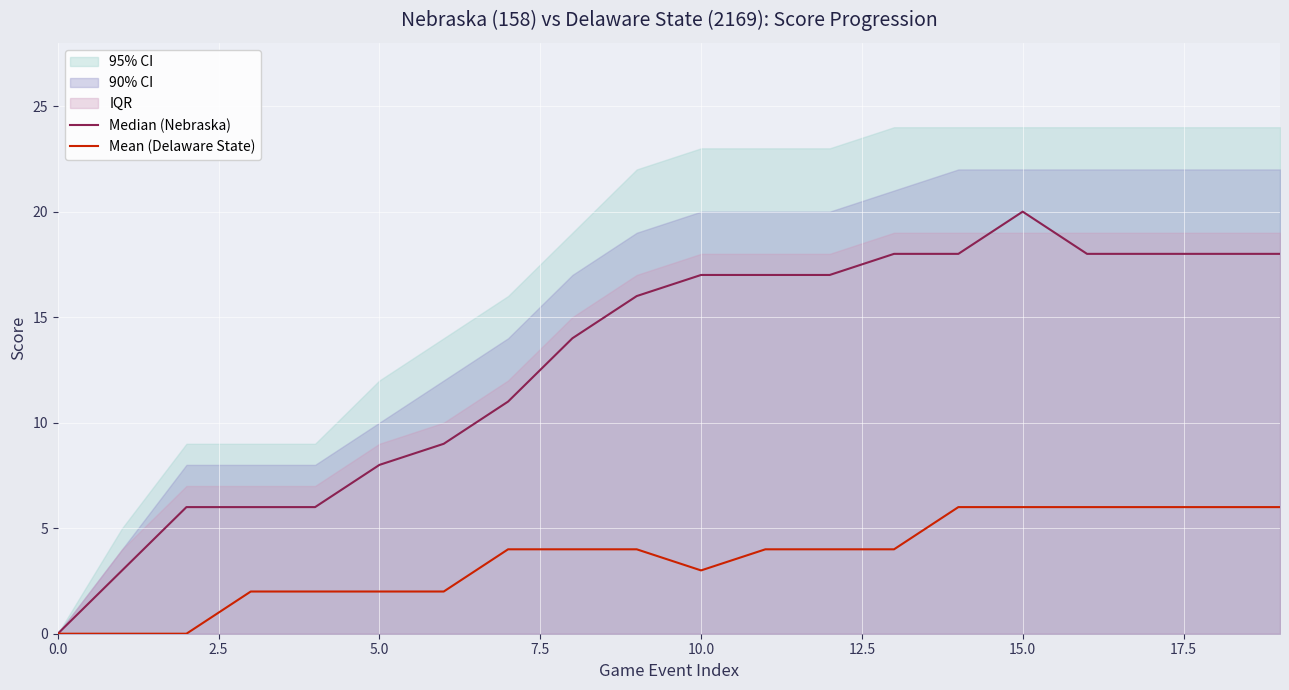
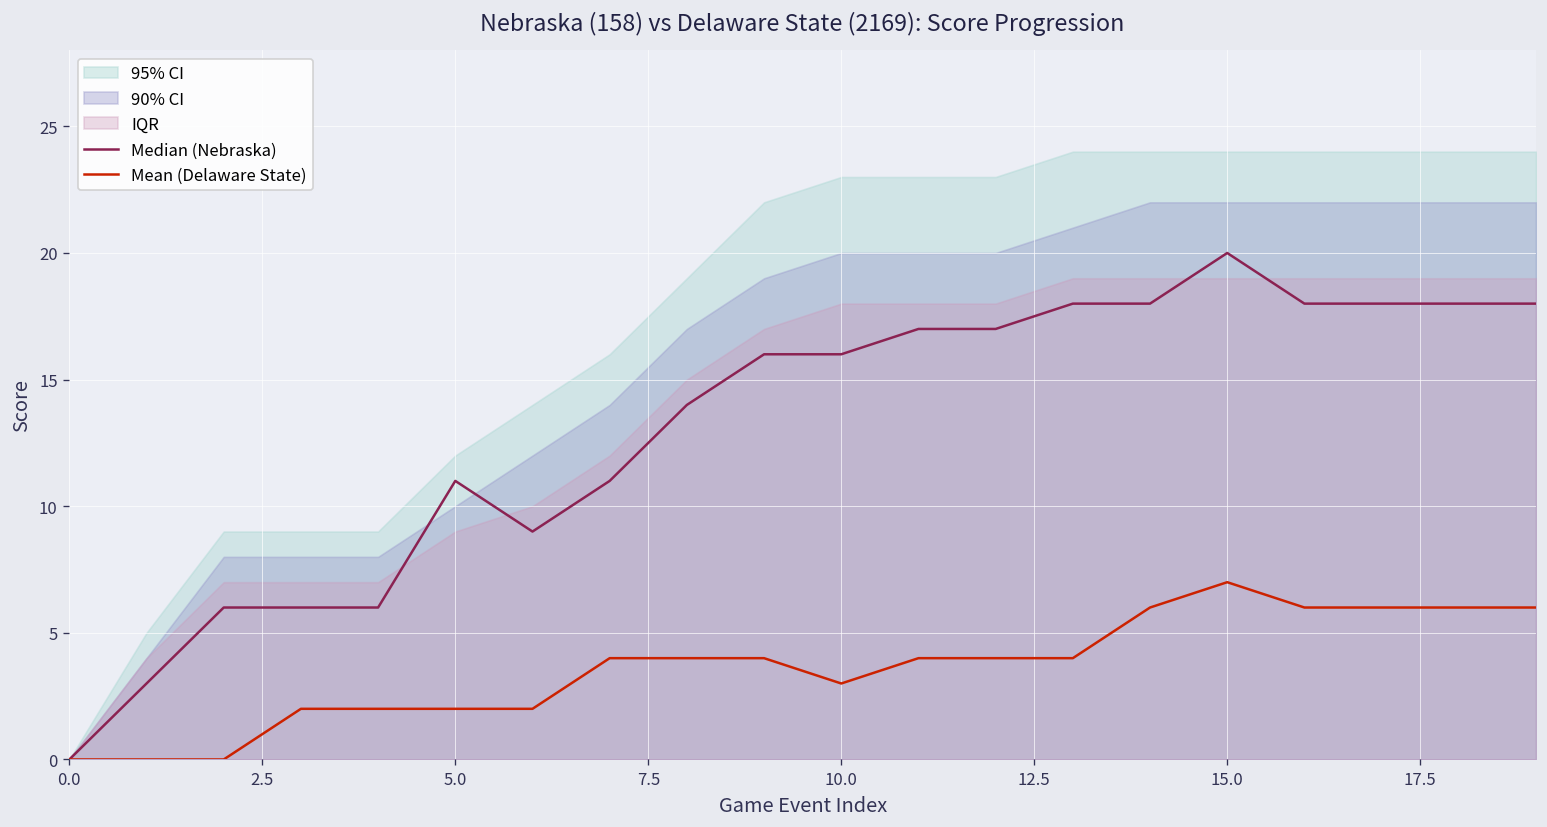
  {
    "Median (Nebraska)": {
-     "5.0": 8,
-     "10.0": 17,
+     "5.0": 11,
+     "10.0": 16,
      "15.0": 20
    },
    "Mean (Delaware State)": {
      "5.0": 2,
      "10.0": 3,
-     "15.0": 6
+     "15.0": 7
    }
  }
